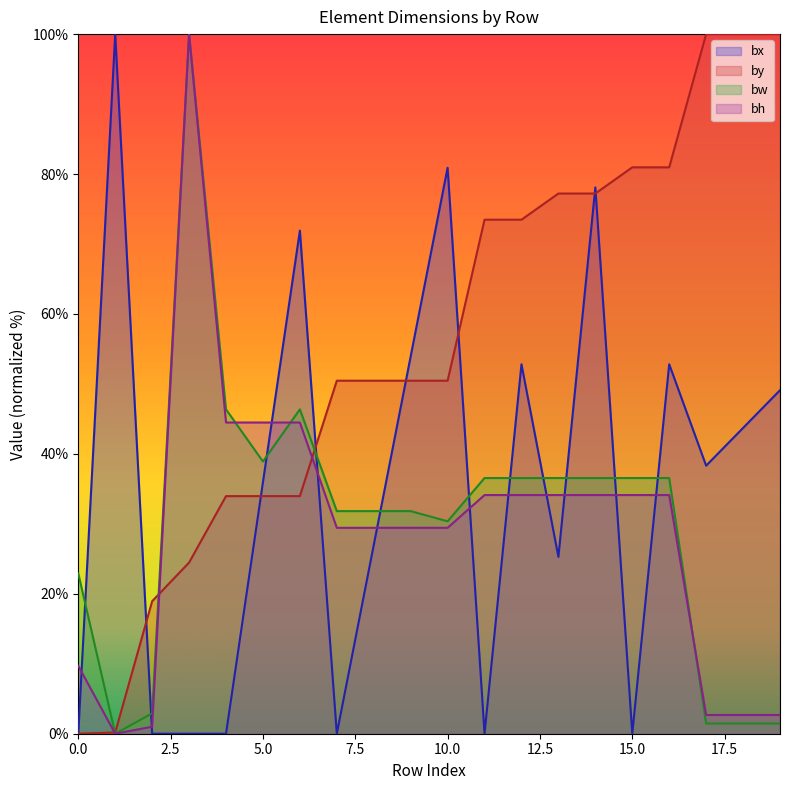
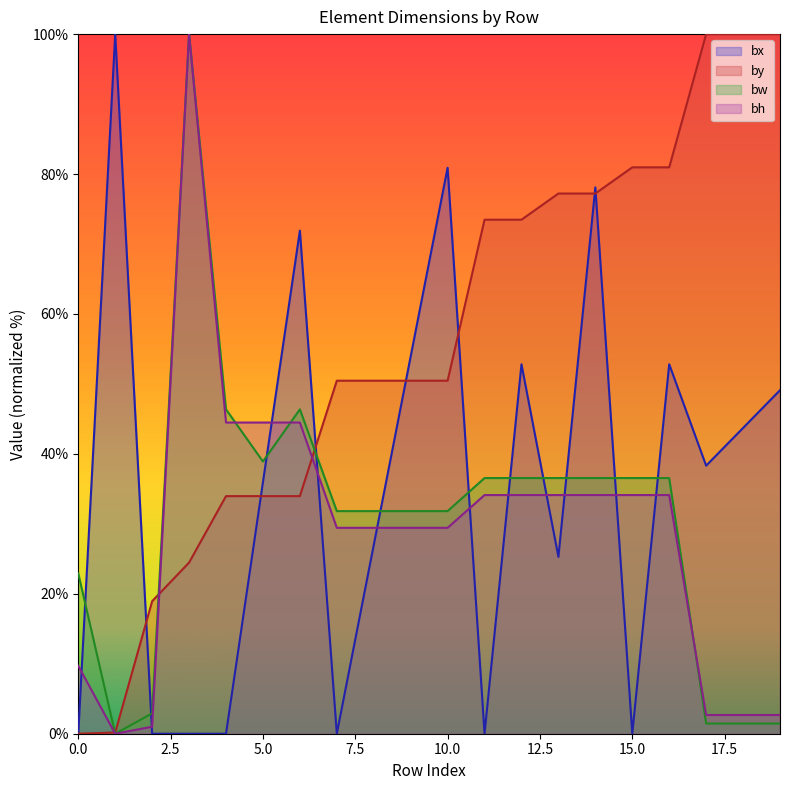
  {
    "bw": {
      "0.0": "23%",
      "5.0": "39%",
-     "10.0": "30%",
+     "10.0": "32%",
      "15.0": "37%"
    }
  }
